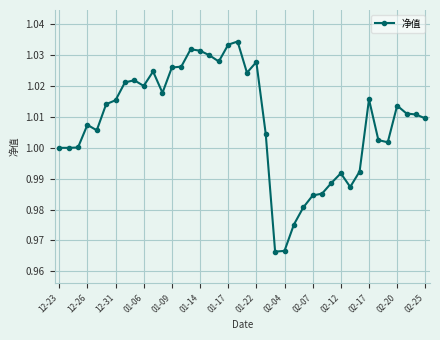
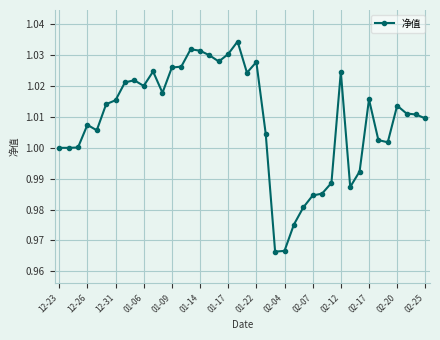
  {
    "12-23": 1.000,
    "12-26": 1.007,
    "12-31": 1.015,
    "01-06": 1.020,
    "01-09": 1.026,
    "01-14": 1.031,
-   "01-17": 1.033,
+   "01-17": 1.030,
    "01-22": 1.028,
    "02-04": 0.967,
    "02-07": 0.985,
-   "02-12": 0.992,
+   "02-12": 1.025,
    "02-17": 1.016,
    "02-20": 1.014,
    "02-25": 1.010
  }
